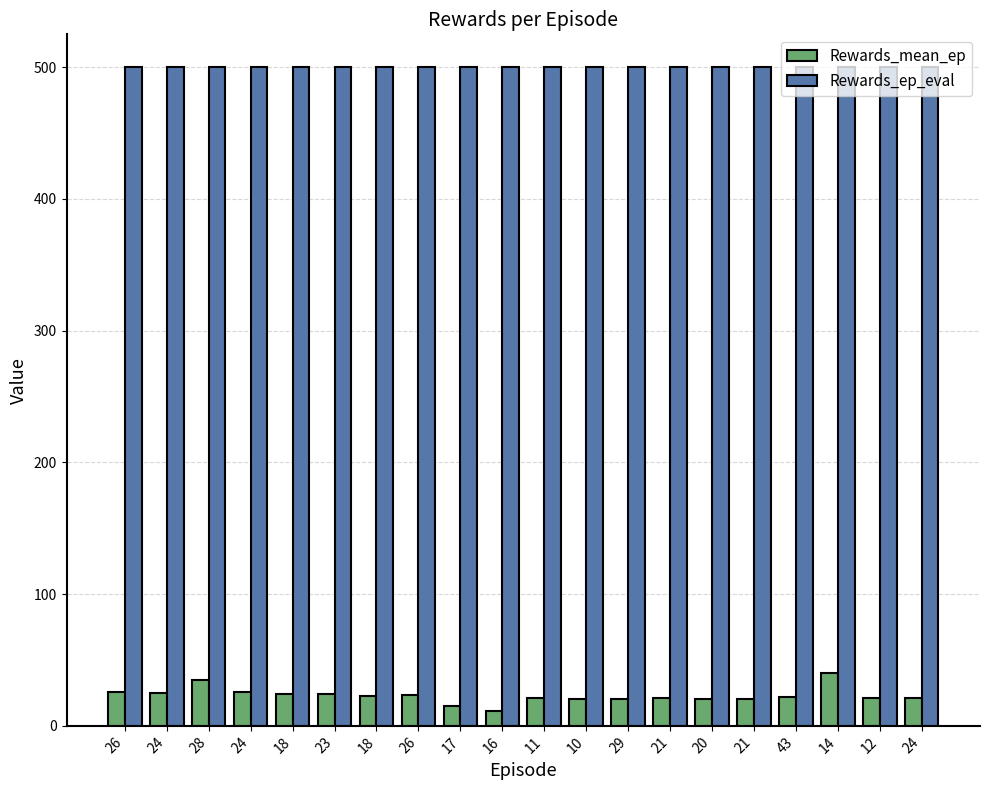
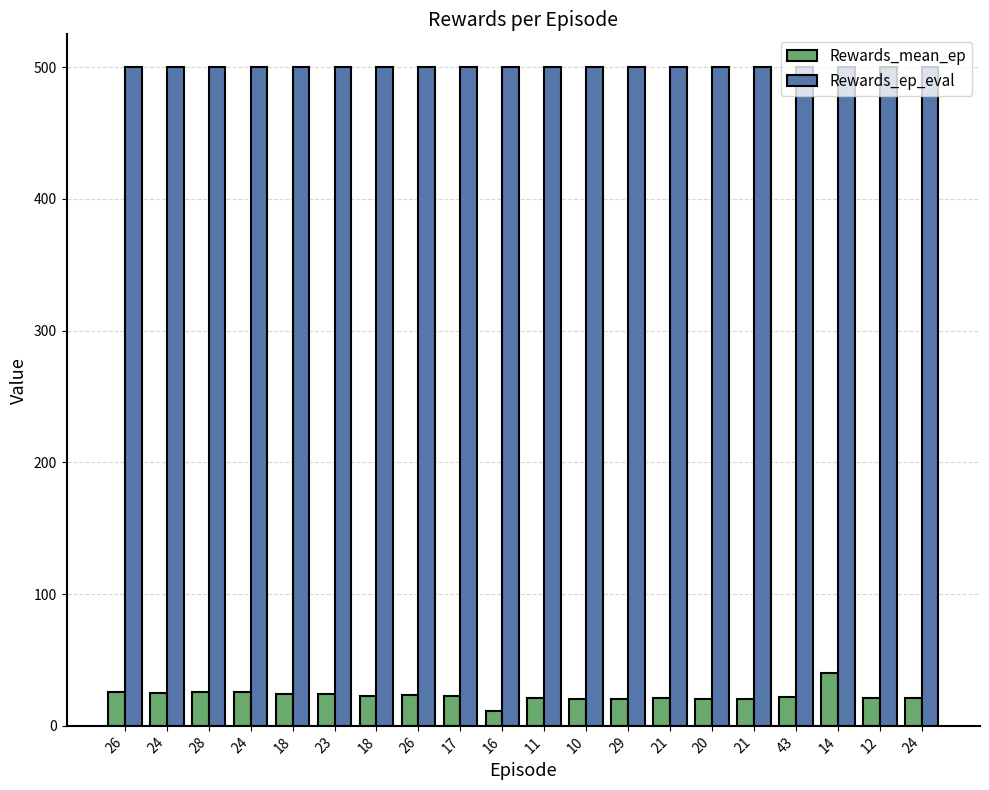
  {
    "Rewards_mean_ep": {
-     "28": 35,
+     "28": 26,
      "23": 24,
-     "17": 15,
+     "17": 23,
      "16": 11,
      "11": 21,
      "10": 20,
      "29": 21,
      "20": 21,
      "43": 22,
      "14": 40,
      "12": 21
    },
    "Rewards_ep_eval": {
      "28": 500,
      "23": 500,
      "17": 500,
      "16": 500,
      "11": 500,
      "10": 500,
      "29": 500,
      "20": 500
    }
  }
